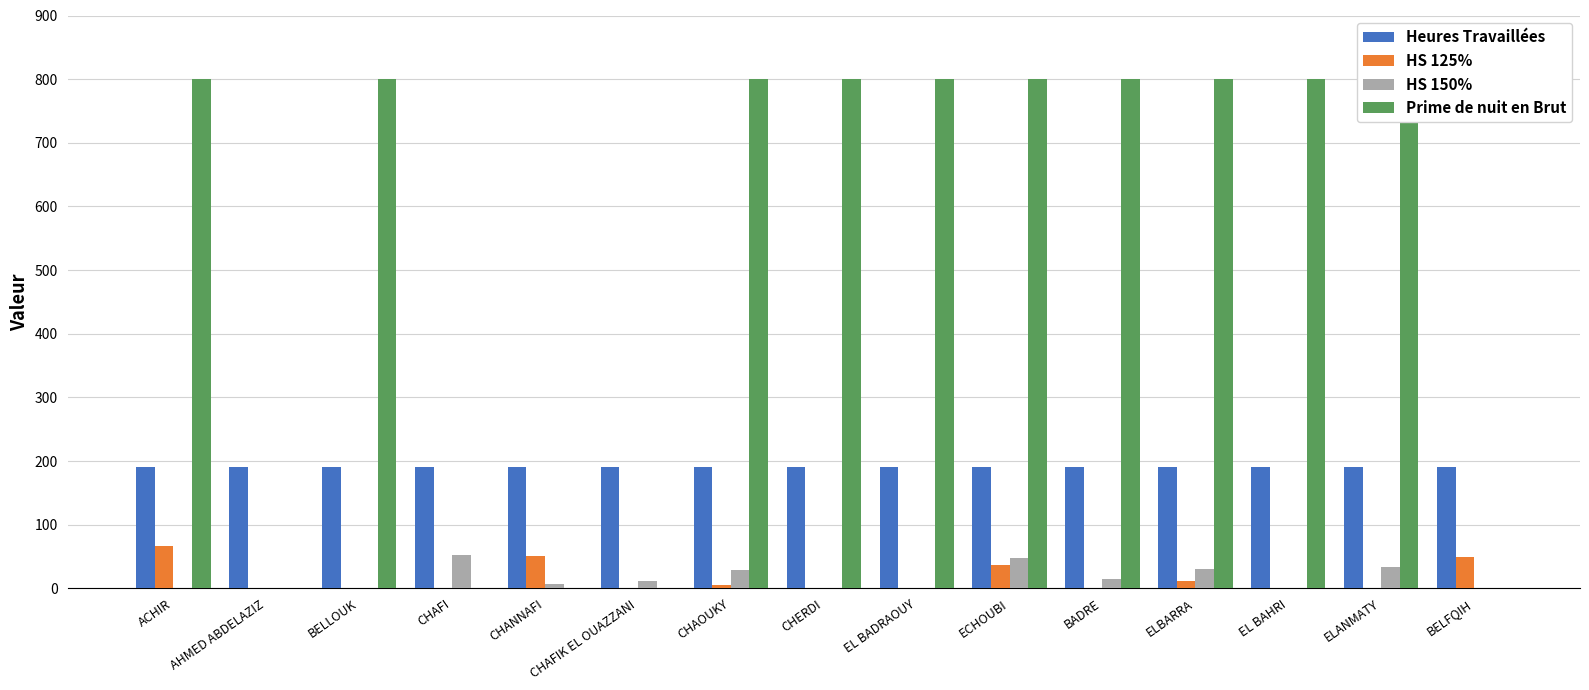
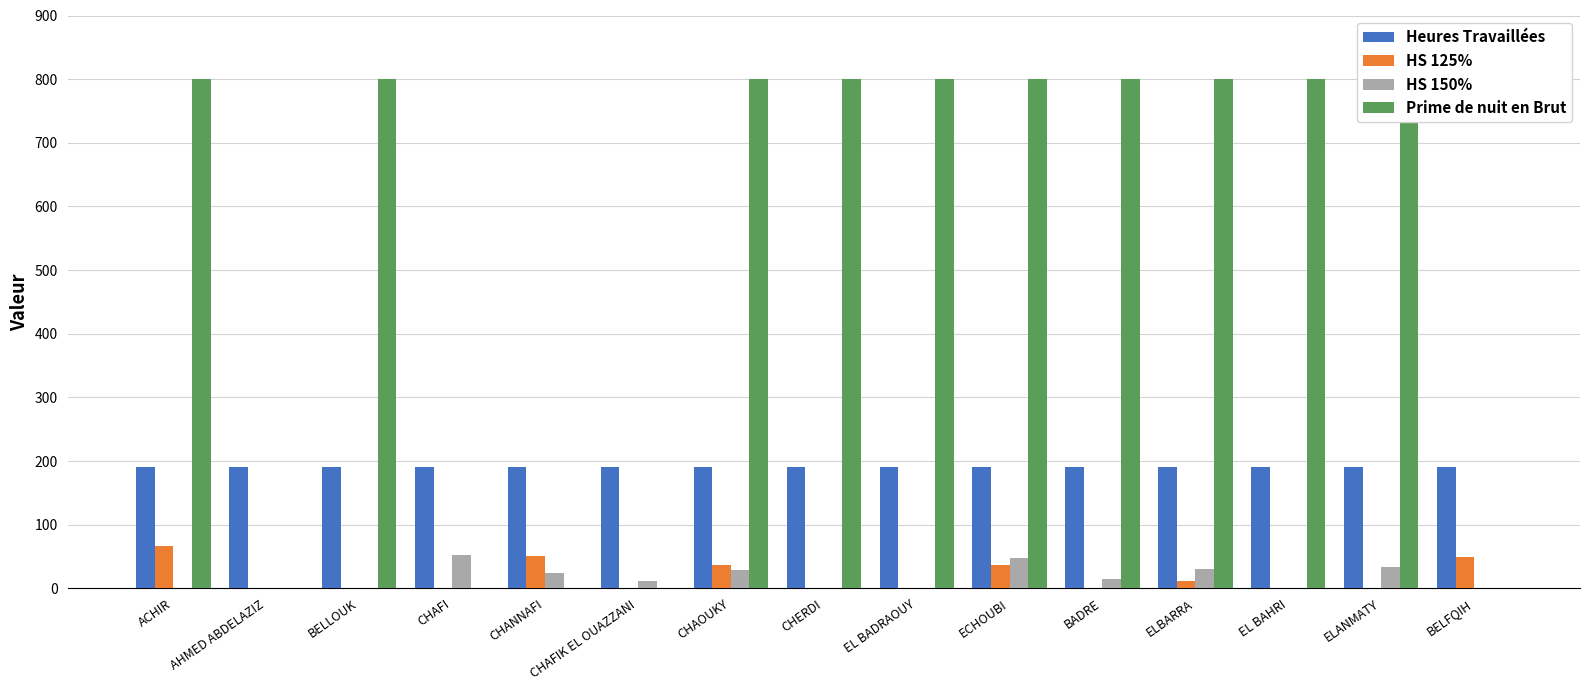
  {
    "Heures Travaillées": {
      "ACHIR": 190,
      "AHMED ABDELAZIZ": 190,
      "BELLOUK": 190,
      "CHAFI": 190,
      "CHANNAFI": 190,
      "CHAFIK EL OUAZZANI": 190,
      "CHAOUKY": 190,
      "CHERDI": 190,
      "EL BADRAOUY": 190,
      "ECHOUBI": 190,
      "BADRE": 190,
      "ELBARRA": 190,
      "EL BAHRI": 190,
      "ELANMATY": 190,
      "BELFQIH": 190
    },
    "HS 125%": {
      "ACHIR": 70,
      "AHMED ABDELAZIZ": 0,
      "BELLOUK": 0,
      "CHAFI": 0,
      "CHANNAFI": 50,
      "CHAFIK EL OUAZZANI": 0,
-     "CHAOUKY": 10,
+     "CHAOUKY": 40,
      "CHERDI": 0,
      "EL BADRAOUY": 0,
      "ECHOUBI": 40,
      "BADRE": 0,
      "ELBARRA": 10,
      "EL BAHRI": 0,
      "ELANMATY": 0,
      "BELFQIH": 50
    },
    "HS 150%": {
      "ACHIR": 0,
      "AHMED ABDELAZIZ": 0,
      "BELLOUK": 0,
      "CHAFI": 50,
-     "CHANNAFI": 10,
+     "CHANNAFI": 20,
      "CHAFIK EL OUAZZANI": 10,
      "CHAOUKY": 30,
      "CHERDI": 0,
      "EL BADRAOUY": 0,
      "ECHOUBI": 50,
      "BADRE": 20,
      "ELBARRA": 30,
      "EL BAHRI": 0,
      "ELANMATY": 30,
      "BELFQIH": 0
    },
    "Prime de nuit en Brut": {
      "ACHIR": 800,
      "AHMED ABDELAZIZ": 0,
      "BELLOUK": 800,
      "CHAFI": 0,
      "CHANNAFI": 0,
      "CHAFIK EL OUAZZANI": 0,
      "CHAOUKY": 800,
      "CHERDI": 800,
      "EL BADRAOUY": 800,
      "ECHOUBI": 800,
      "BADRE": 800,
      "ELBARRA": 800,
      "EL BAHRI": 800,
      "BELFQIH": 0
    }
  }
